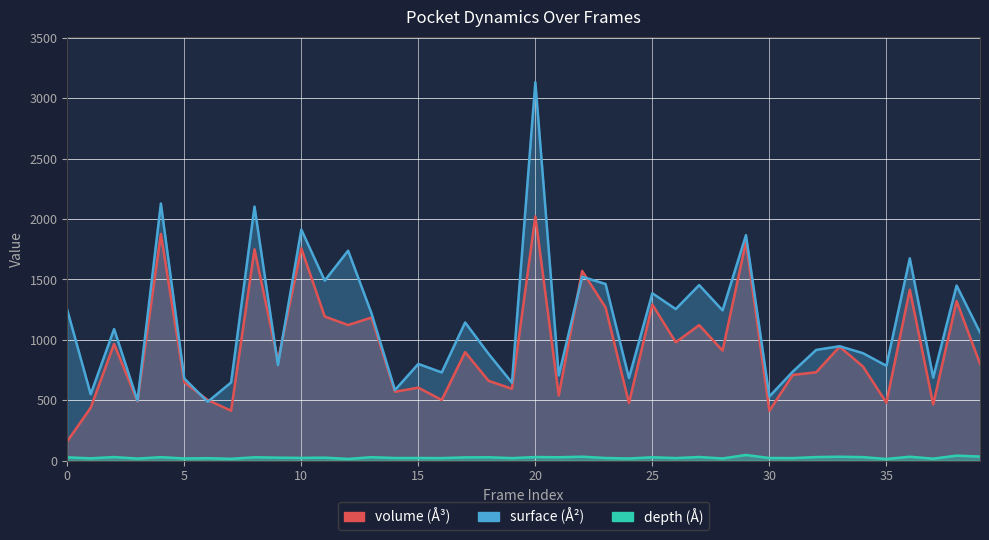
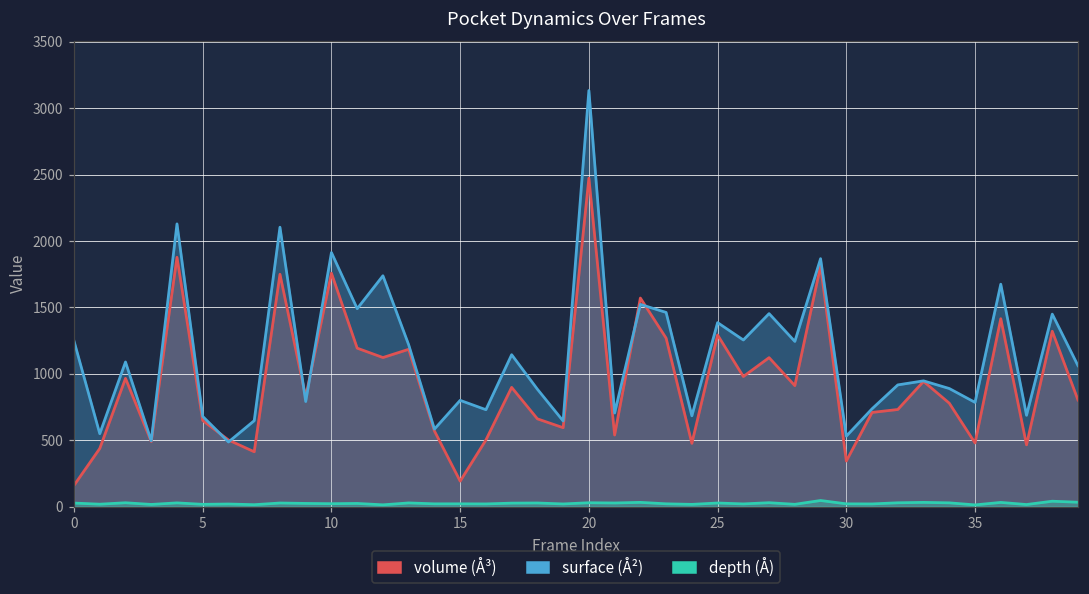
  {
    "volume (Å³)": {
      "0": 160,
      "5": 650,
      "10": 1760,
-     "15": 600,
-     "20": 2020,
+     "15": 190,
+     "20": 2470,
      "25": 1290,
-     "30": 410,
+     "30": 340,
      "35": 480
    }
  }
